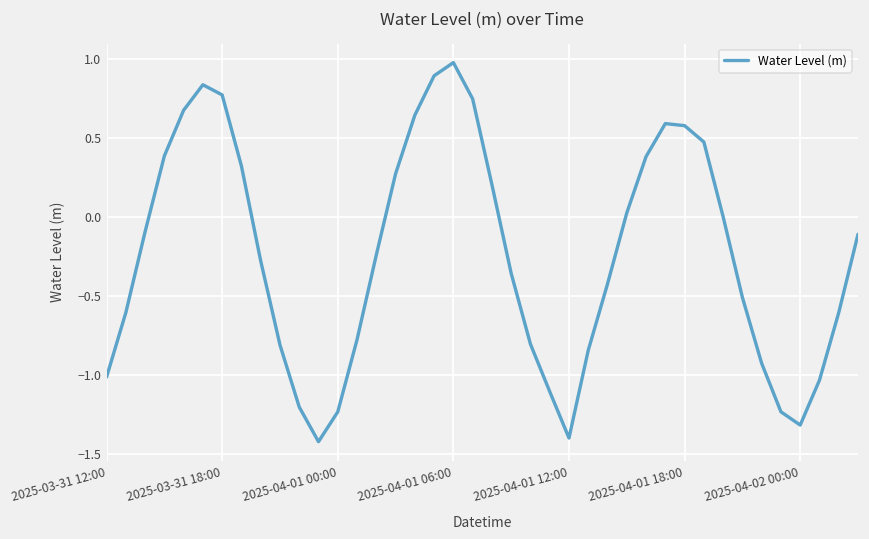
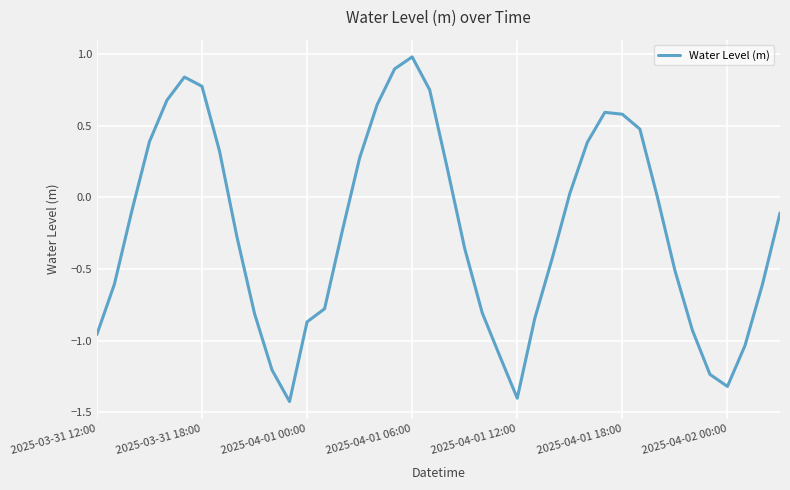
  {
-   "2025-03-31 12:00": -1.02,
+   "2025-03-31 12:00": -0.96,
    "2025-03-31 18:00": 0.77,
-   "2025-04-01 00:00": -1.24,
+   "2025-04-01 00:00": -0.87,
    "2025-04-01 06:00": 0.98,
    "2025-04-01 12:00": -1.40,
    "2025-04-01 18:00": 0.58,
    "2025-04-02 00:00": -1.32
  }
